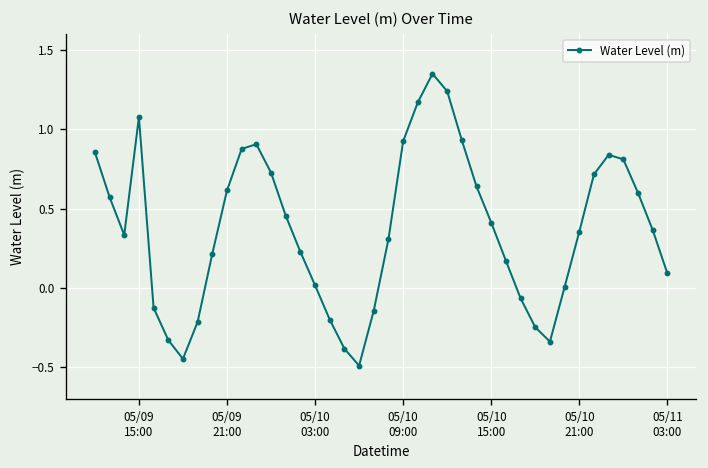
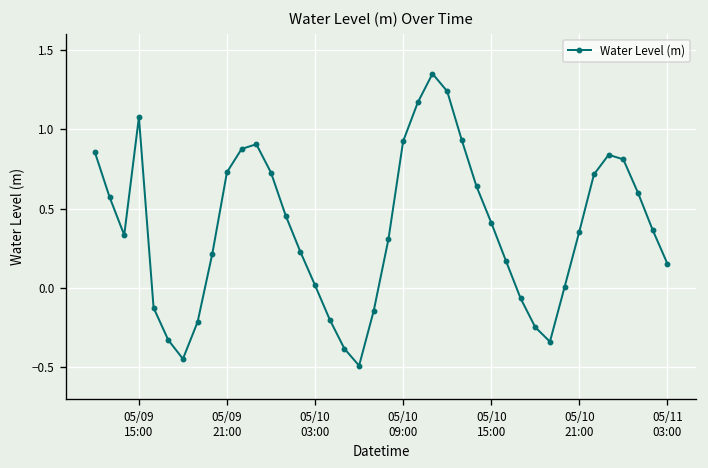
  {
    "05/09 15:00": 1.08,
-   "05/09 21:00": 0.61,
+   "05/09 21:00": 0.73,
    "05/10 03:00": 0.02,
    "05/10 09:00": 0.92,
    "05/10 15:00": 0.41,
    "05/10 21:00": 0.36,
-   "05/11 03:00": 0.09
+   "05/11 03:00": 0.15
  }
